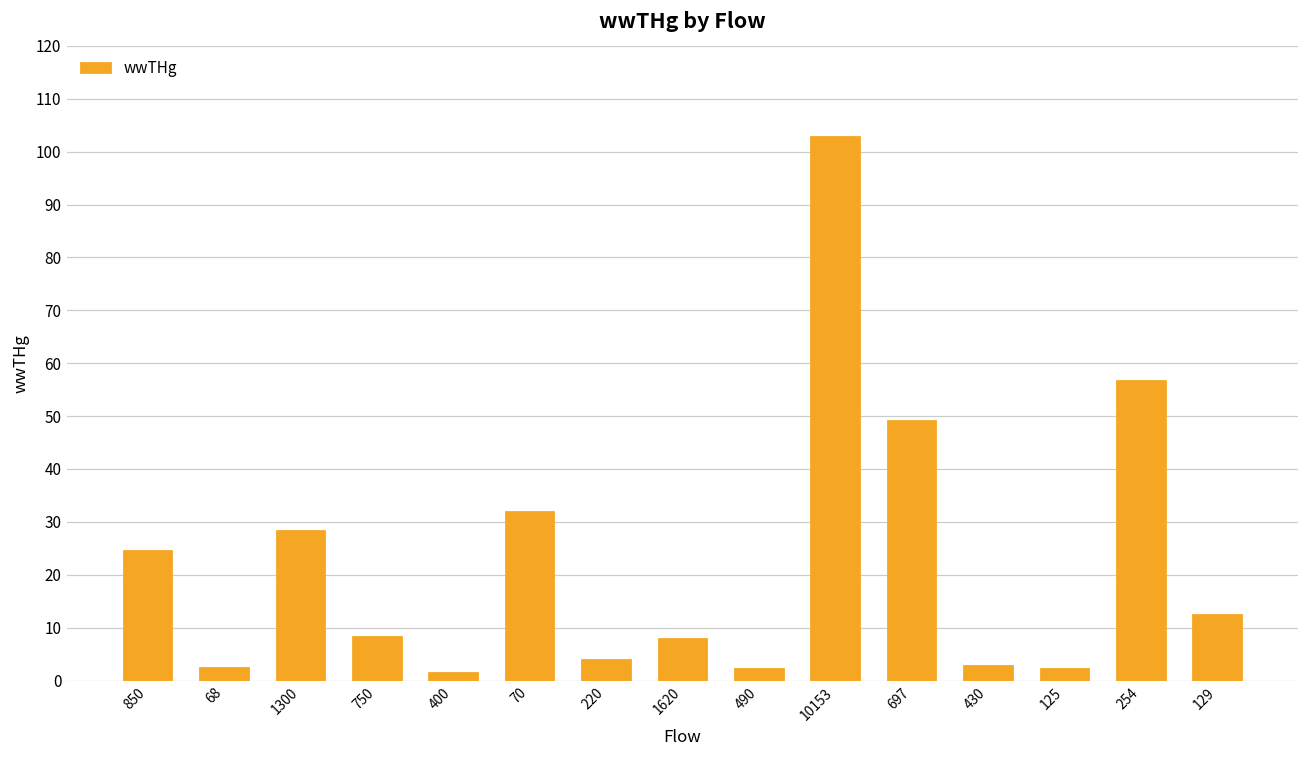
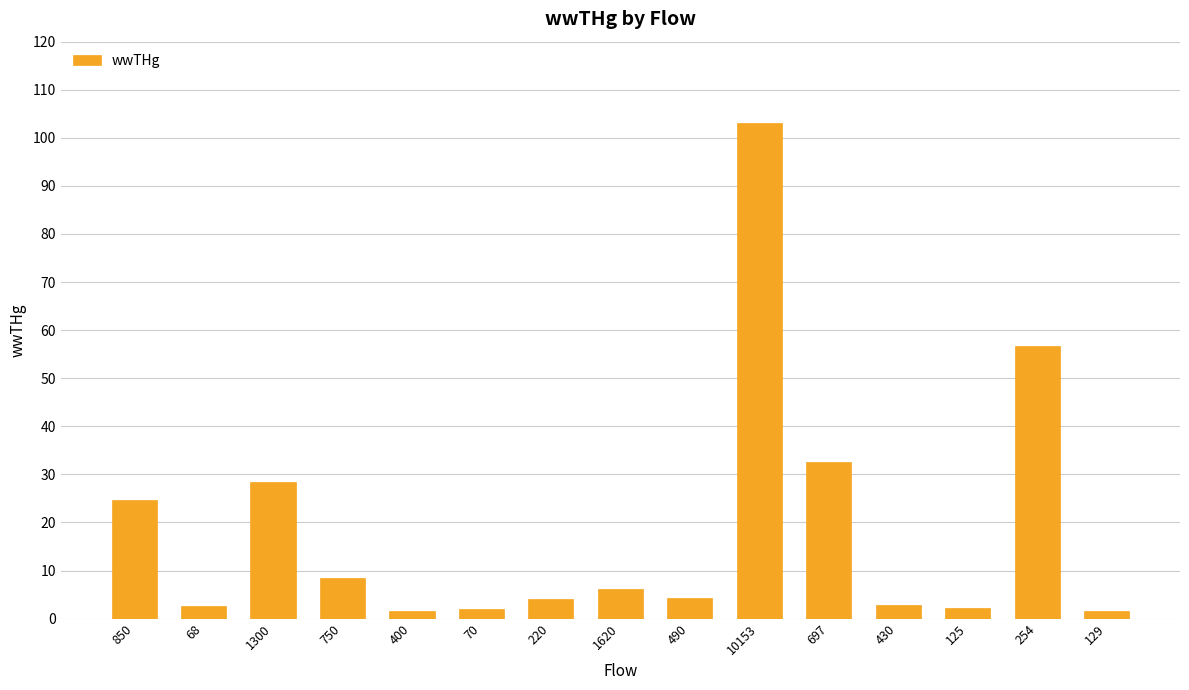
  {
    "850": 25,
    "68": 3,
    "1300": 28,
    "750": 9,
    "400": 2,
-   "70": 32,
+   "70": 2,
    "220": 4,
-   "1620": 8,
-   "490": 2,
+   "1620": 6,
+   "490": 4,
    "10153": 103,
-   "697": 49,
+   "697": 33,
    "430": 3,
    "125": 2,
    "254": 57,
-   "129": 13
+   "129": 2
  }
